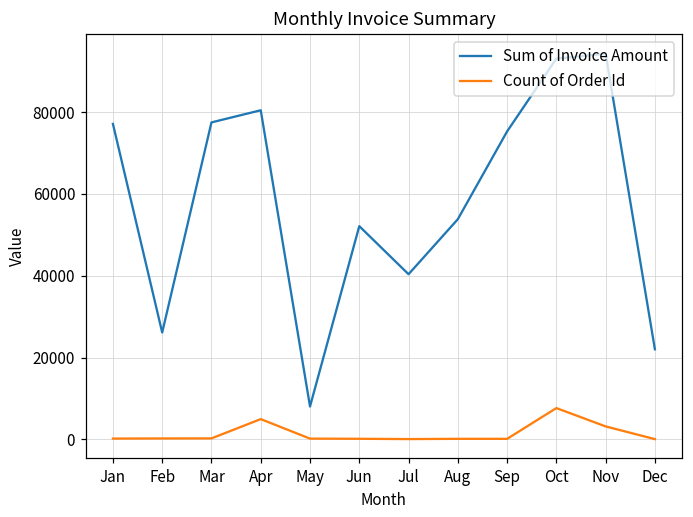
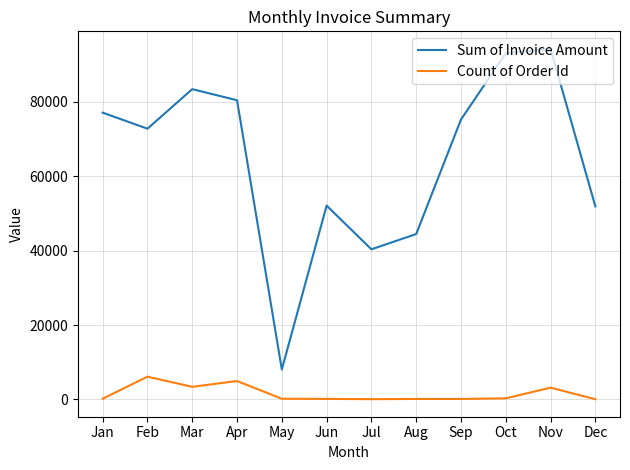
  {
    "Sum of Invoice Amount": {
      "Jan": 77000,
-     "Feb": 26000,
-     "Mar": 77000,
+     "Feb": 73000,
+     "Mar": 83000,
      "Apr": 80000,
      "May": 8000,
      "Jun": 52000,
      "Jul": 40000,
-     "Aug": 54000,
+     "Aug": 44000,
      "Sep": 75000,
-     "Dec": 22000
+     "Dec": 52000
    },
    "Count of Order Id": {
      "Jan": 0,
-     "Feb": 0,
-     "Mar": 0,
+     "Feb": 6000,
+     "Mar": 3000,
      "Apr": 5000,
      "May": 0,
      "Jun": 0,
      "Jul": 0,
      "Aug": 0,
      "Sep": 0,
-     "Oct": 8000,
+     "Oct": 0,
      "Nov": 3000,
      "Dec": 0
    }
  }
